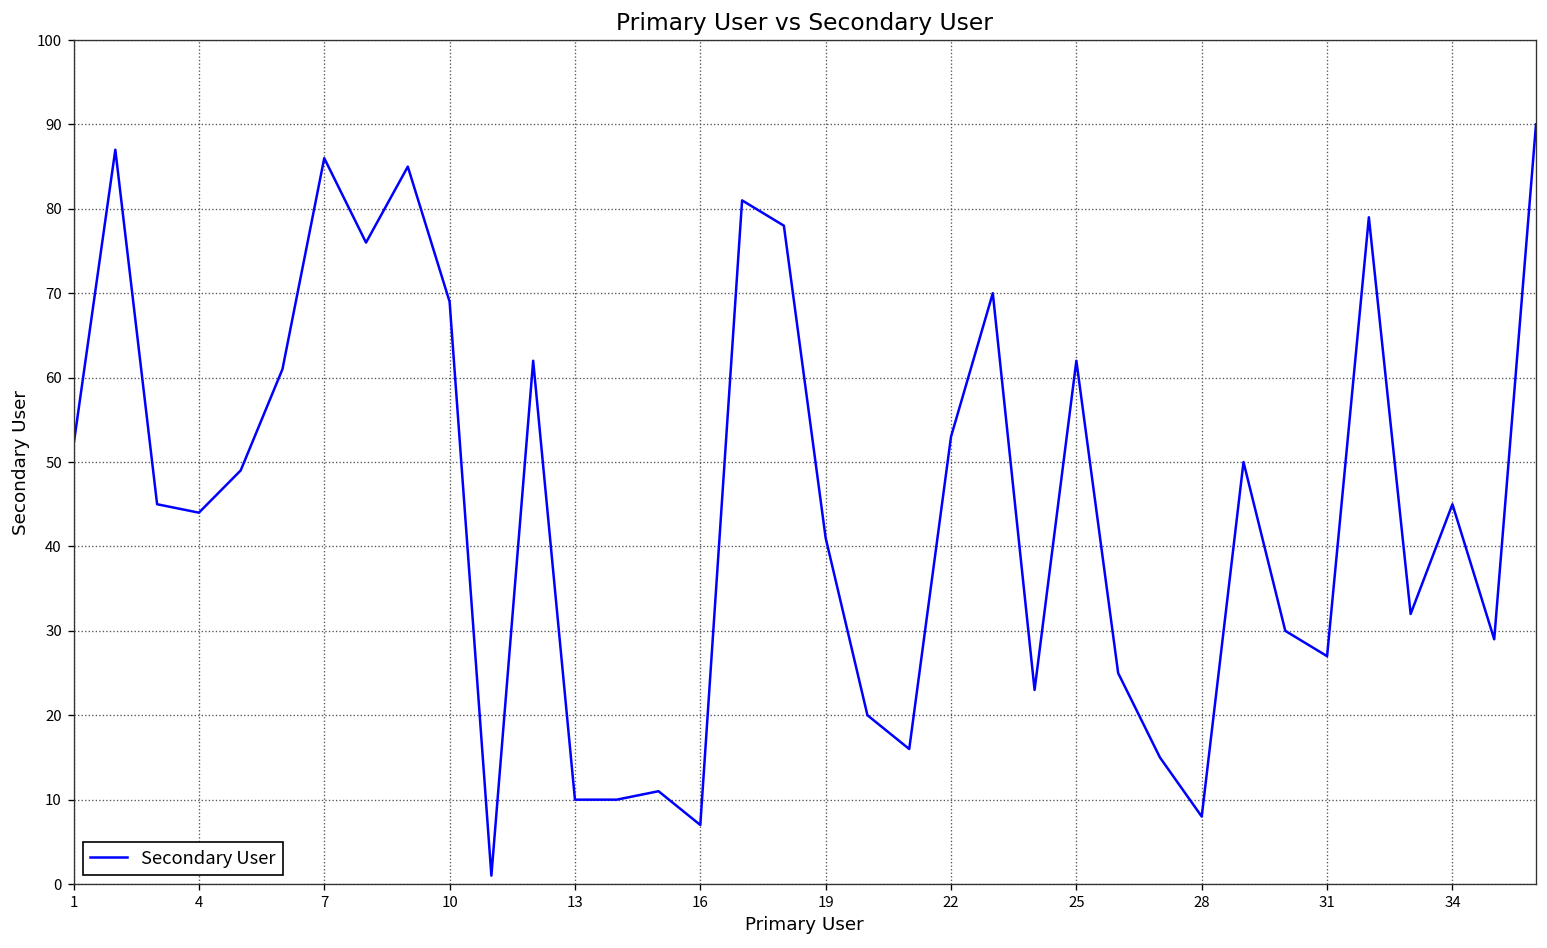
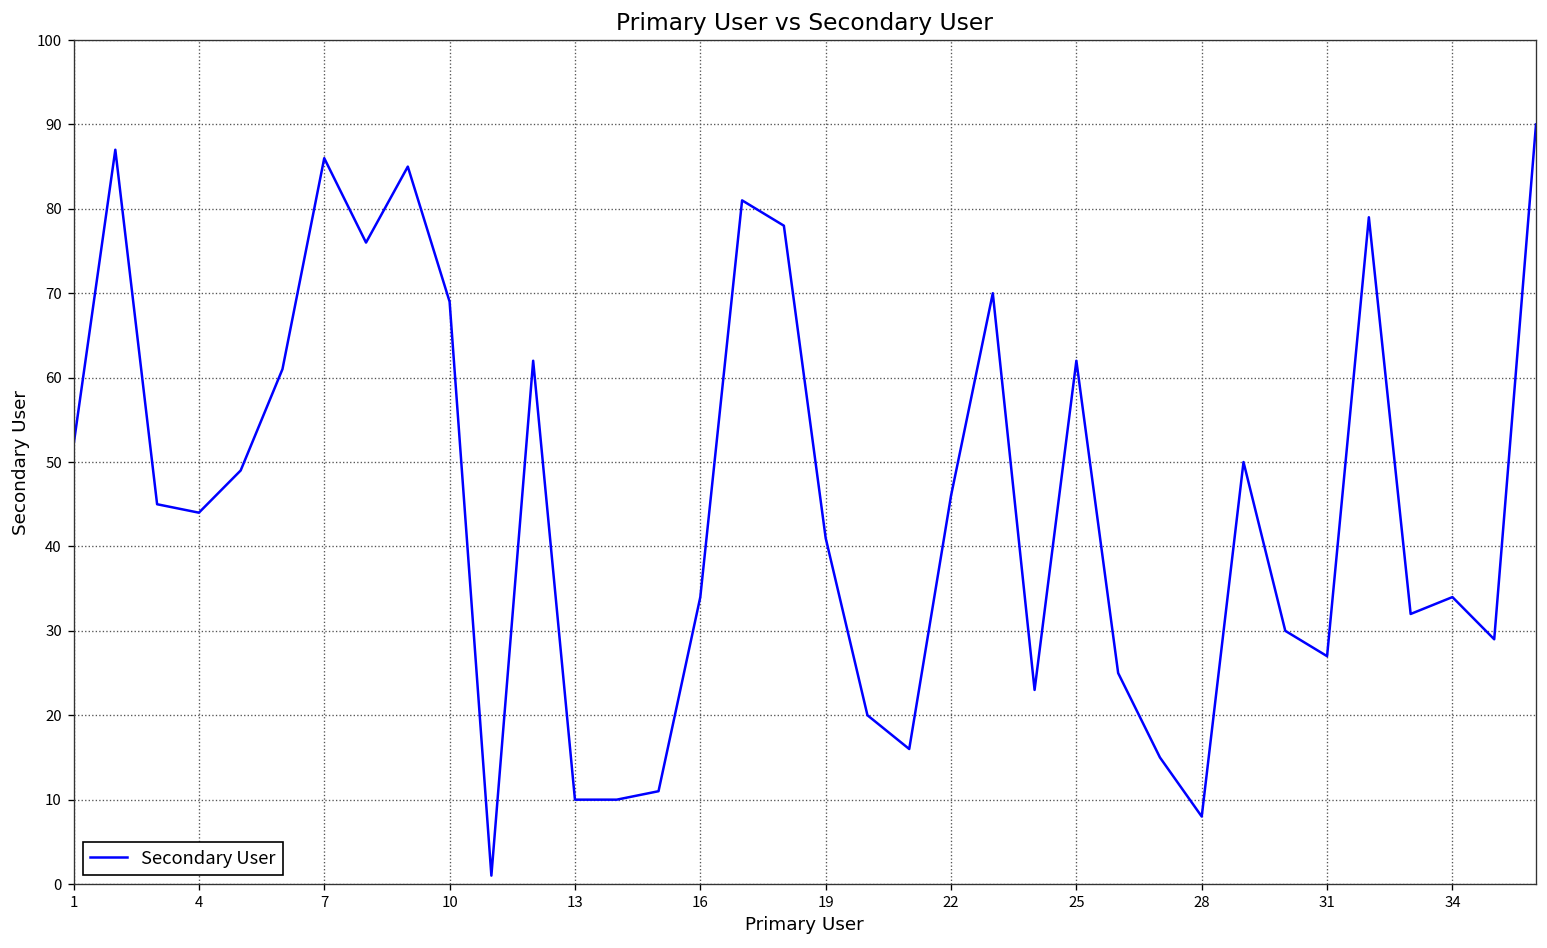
  {
    "1": 52,
    "4": 44,
    "7": 86,
    "10": 69,
    "13": 10,
-   "16": 7,
+   "16": 34,
    "19": 41,
-   "22": 53,
+   "22": 46,
    "25": 62,
    "28": 8,
    "31": 27,
-   "34": 45
+   "34": 34
  }
